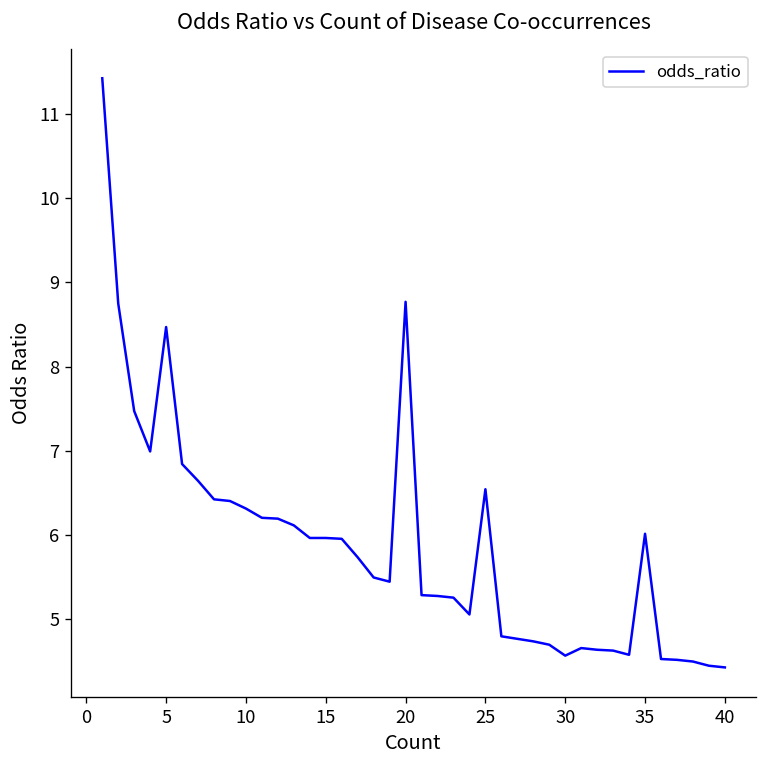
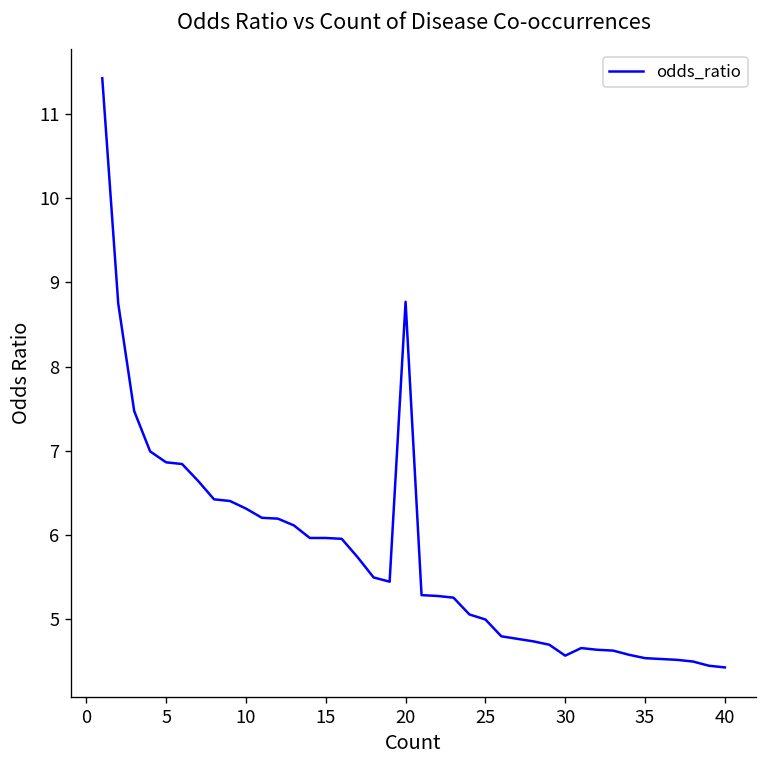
  {
-   "5": 8.5,
+   "5": 6.9,
    "10": 6.3,
    "15": 6.0,
    "20": 8.8,
-   "25": 6.5,
+   "25": 5.0,
    "30": 4.6,
-   "35": 6.0,
+   "35": 4.5,
    "40": 4.4
  }
